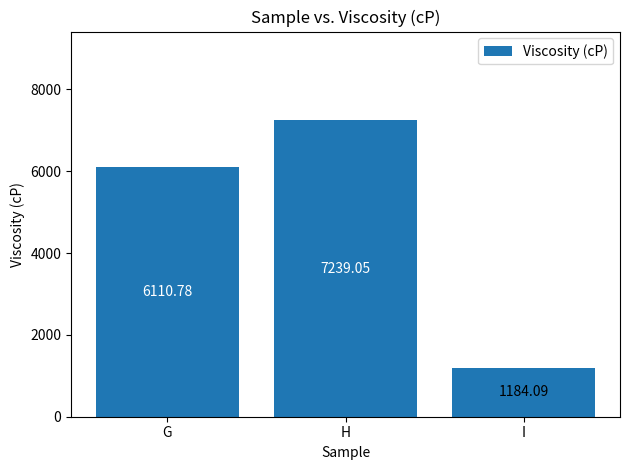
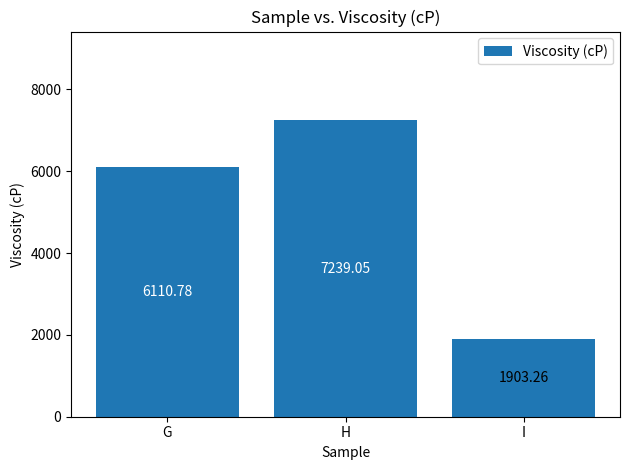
  {
    "G": 6110.78,
    "H": 7239.05,
-   "I": 1184.09
+   "I": 1903.26
  }
